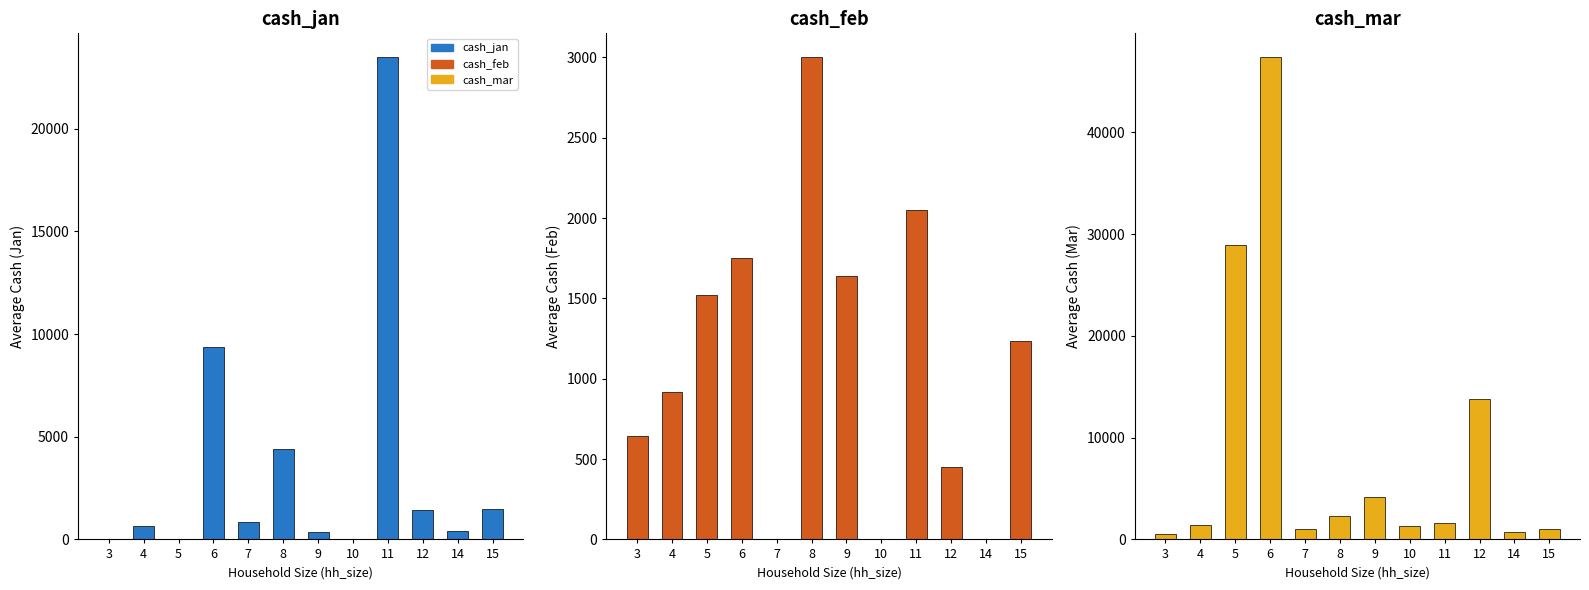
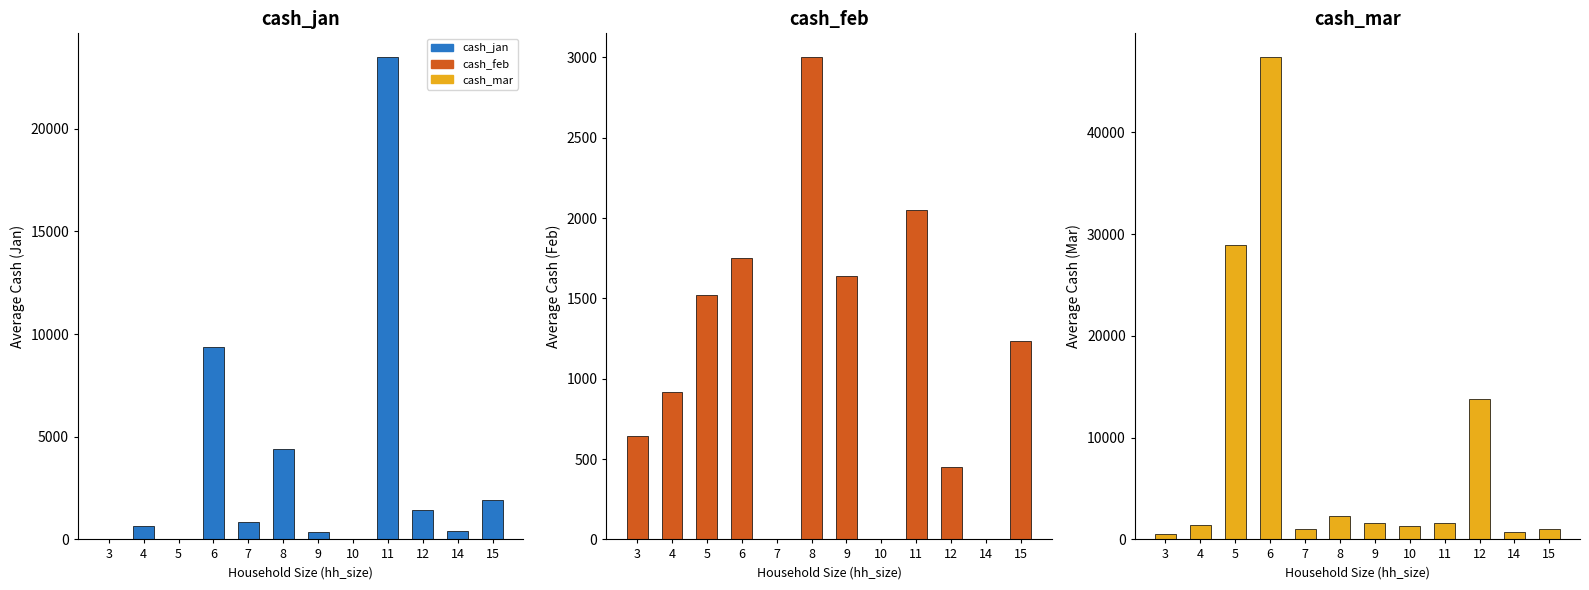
  {
    "cash_jan": {
      "3": 0,
      "4": 600,
      "5": 0,
      "6": 9400,
      "7": 800,
      "8": 4400,
      "9": 400,
      "10": 0,
      "11": 23500,
      "12": 1400,
      "14": 400,
-     "15": 1500
+     "15": 1900
    },
    "cash_feb": {
      "3": 640,
      "4": 920,
      "5": 1520,
      "6": 1750,
      "7": 0,
      "8": 3000,
      "9": 1640,
      "10": 0,
      "11": 2050,
      "12": 450,
      "14": 0,
      "15": 1240
    },
    "cash_mar": {
      "3": 500,
      "4": 1400,
      "5": 28900,
      "6": 47300,
      "7": 1100,
      "8": 2300,
-     "9": 4200,
+     "9": 1600,
      "10": 1300,
      "11": 1700,
      "12": 13800,
      "14": 700,
      "15": 1000
    }
  }
